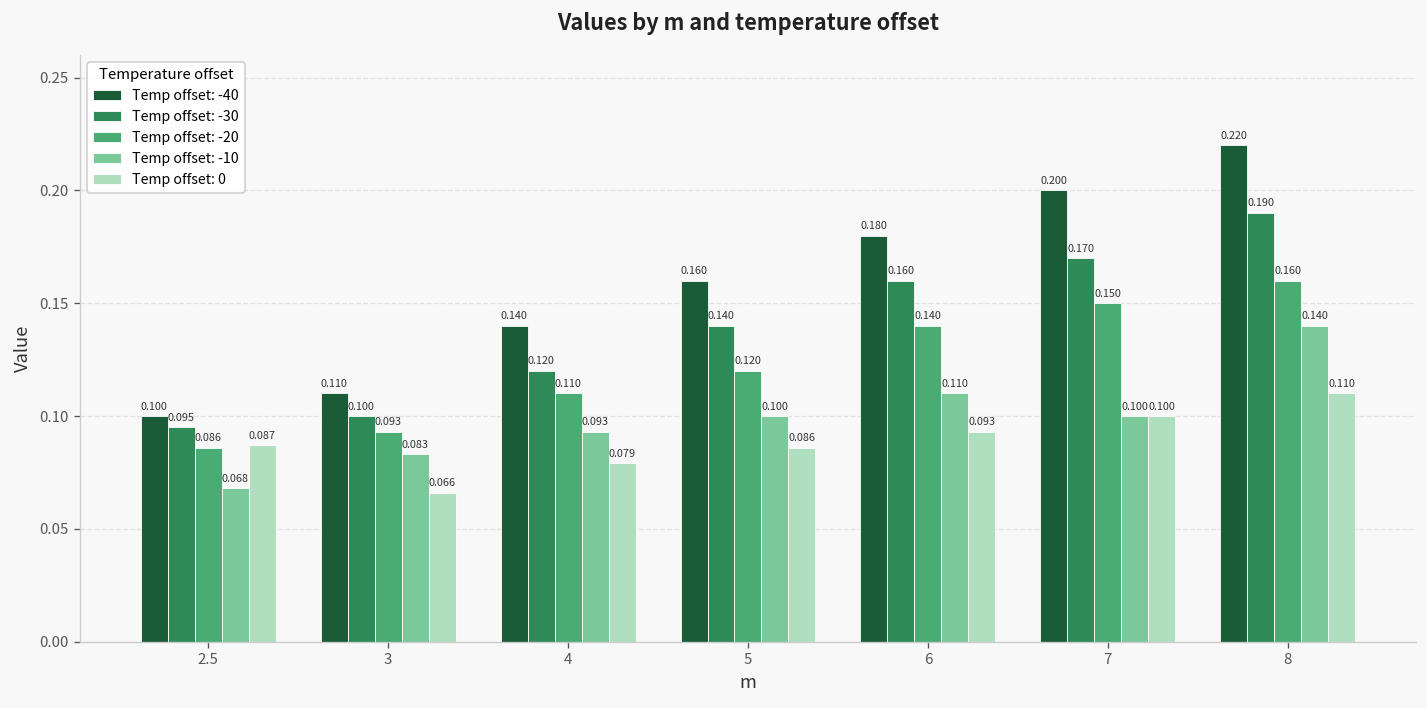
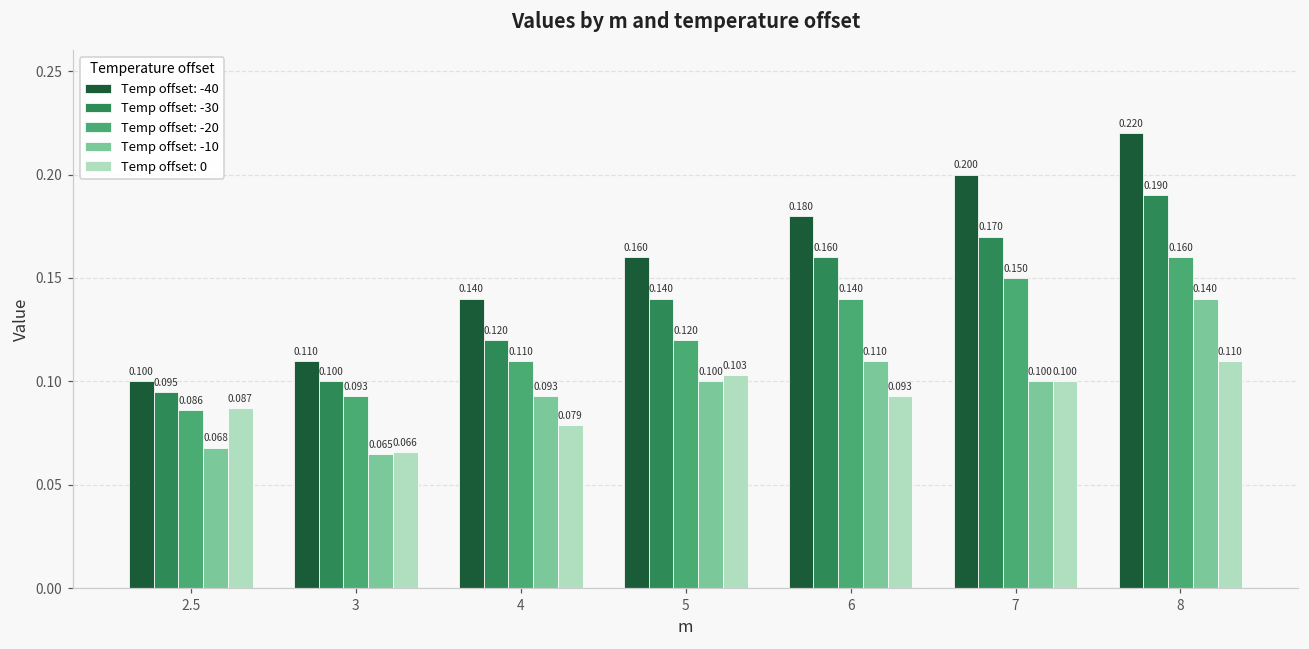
  {
    "Temp offset: -10": {
      "2.5": 0.068,
-     "3": 0.083,
+     "3": 0.065,
      "4": 0.093,
      "5": 0.100,
      "6": 0.110,
      "7": 0.100,
      "8": 0.140
    },
    "Temp offset: 0": {
      "2.5": 0.087,
      "3": 0.066,
      "4": 0.079,
-     "5": 0.086,
+     "5": 0.103,
      "6": 0.093,
      "7": 0.100,
      "8": 0.110
    }
  }
